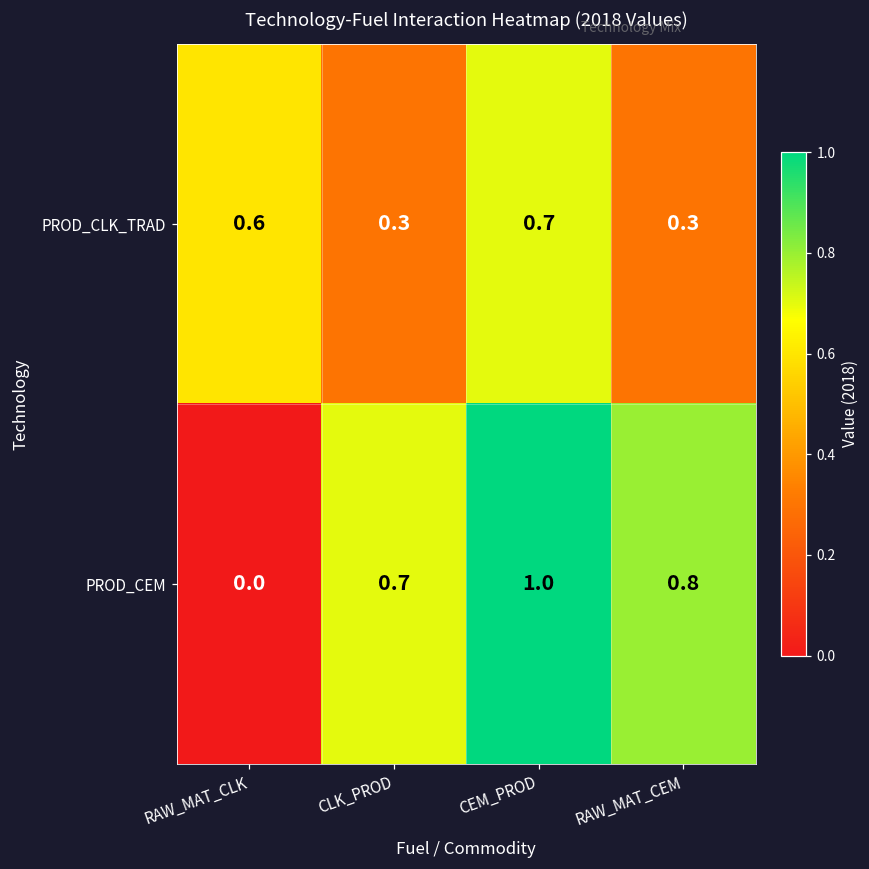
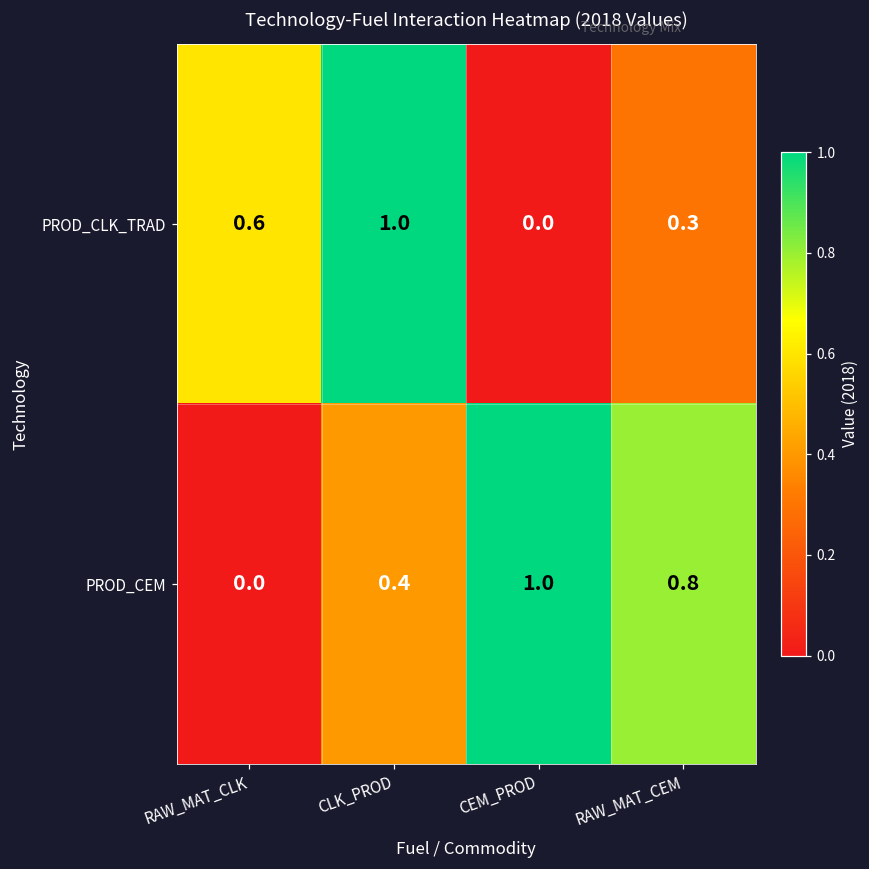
  {
    "PROD_CLK_TRAD": {
      "RAW_MAT_CLK": 0.6,
-     "CLK_PROD": 0.3,
-     "CEM_PROD": 0.7,
+     "CLK_PROD": 1.0,
+     "CEM_PROD": 0.0,
      "RAW_MAT_CEM": 0.3
    },
    "PROD_CEM": {
      "RAW_MAT_CLK": 0.0,
-     "CLK_PROD": 0.7,
+     "CLK_PROD": 0.4,
      "CEM_PROD": 1.0,
      "RAW_MAT_CEM": 0.8
    }
  }
